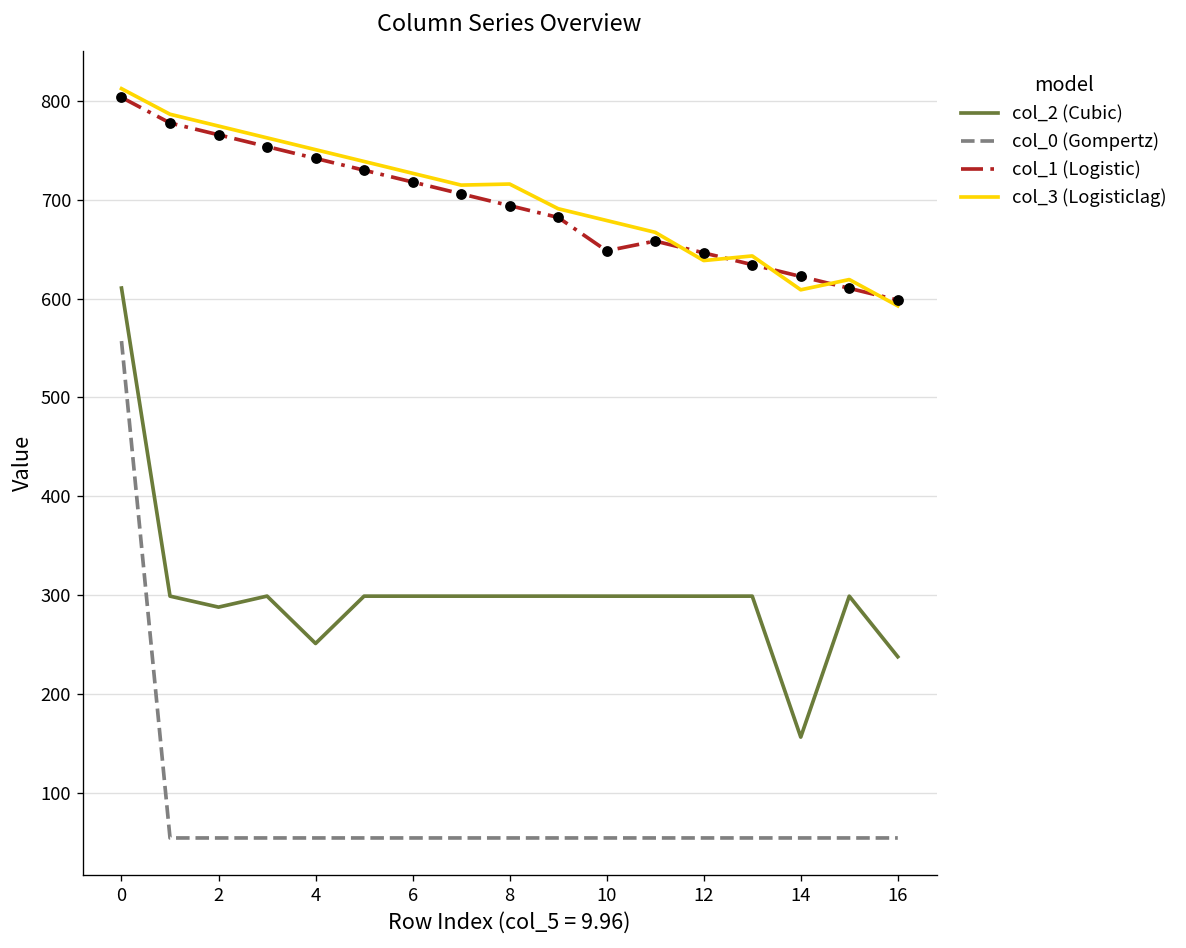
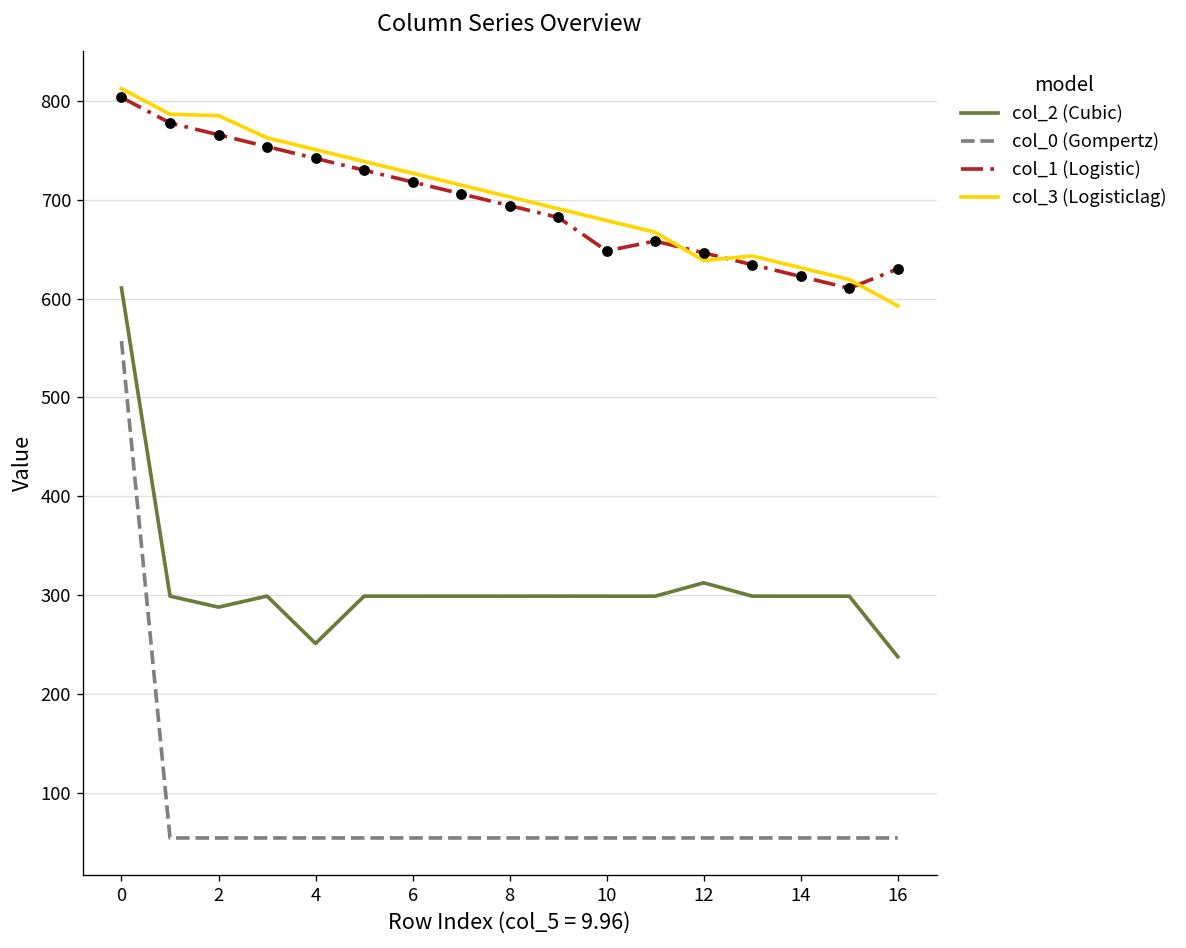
  {
    "col_2 (Cubic)": {
      "0": 610,
      "2": 290,
      "4": 250,
      "6": 300,
      "8": 300,
      "10": 300,
-     "12": 300,
-     "14": 160,
+     "12": 310,
+     "14": 300,
      "16": 240
    },
    "col_0 (Gompertz)": {
      "0": 560,
      "2": 50,
      "4": 50,
      "6": 50,
      "8": 50,
      "10": 50,
      "12": 50,
      "14": 50,
      "16": 50
    },
    "col_1 (Logistic)": {
      "0": 800,
      "2": 770,
      "4": 740,
      "6": 720,
      "8": 690,
      "10": 650,
      "12": 650,
      "14": 620,
-     "16": 600
+     "16": 630
    },
    "col_3 (Logisticlag)": {
      "0": 810,
-     "2": 770,
+     "2": 790,
      "4": 750,
      "6": 730,
-     "8": 720,
+     "8": 700,
      "10": 680,
      "12": 640,
-     "14": 610,
+     "14": 630,
      "16": 590
    }
  }
